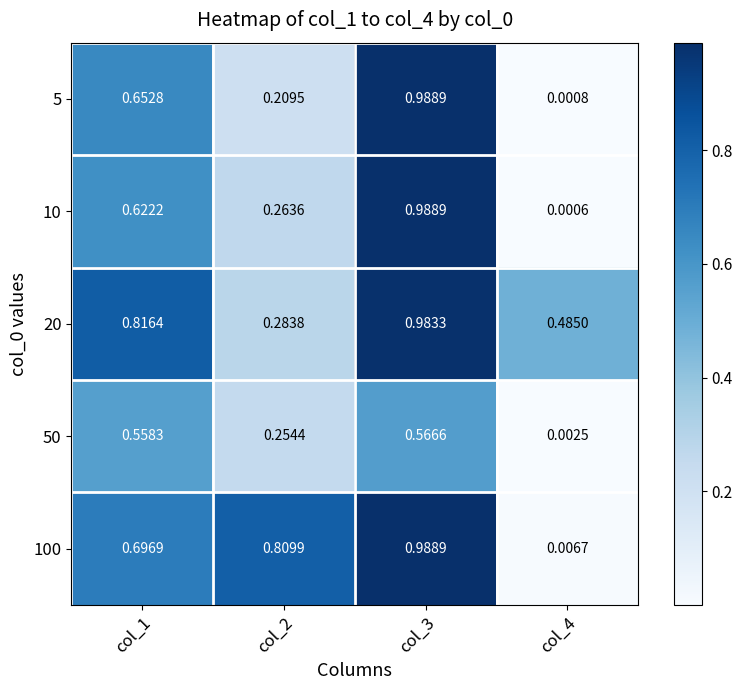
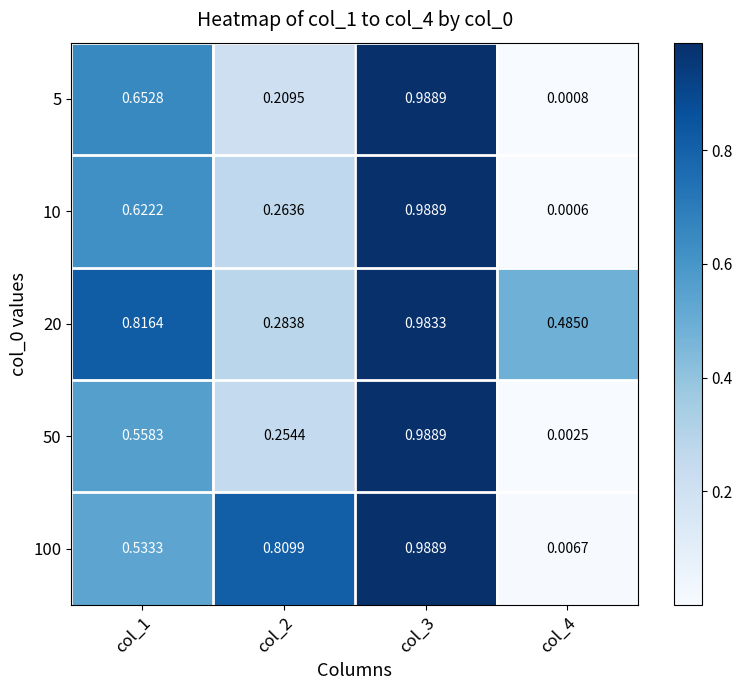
  {
    "5": {
      "col_1": 0.6528,
      "col_2": 0.2095,
      "col_3": 0.9889,
      "col_4": 0.0008
    },
    "10": {
      "col_1": 0.6222,
      "col_2": 0.2636,
      "col_3": 0.9889,
      "col_4": 0.0006
    },
    "20": {
      "col_1": 0.8164,
      "col_2": 0.2838,
      "col_3": 0.9833,
      "col_4": 0.4850
    },
    "50": {
      "col_1": 0.5583,
      "col_2": 0.2544,
-     "col_3": 0.5666,
+     "col_3": 0.9889,
      "col_4": 0.0025
    },
    "100": {
-     "col_1": 0.6969,
+     "col_1": 0.5333,
      "col_2": 0.8099,
      "col_3": 0.9889,
      "col_4": 0.0067
    }
  }
